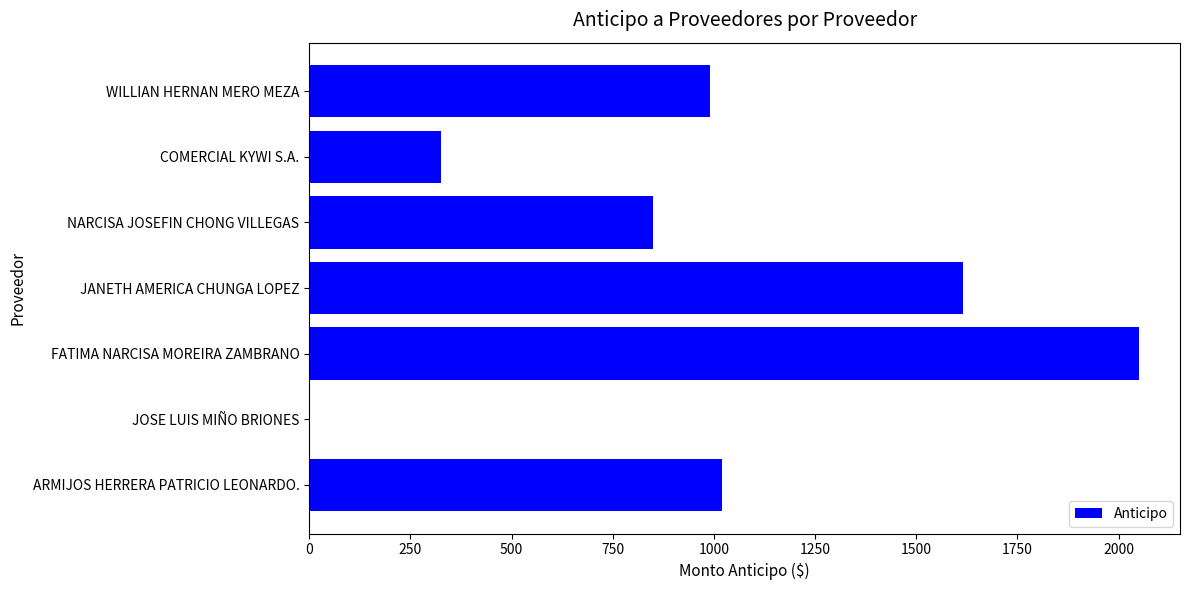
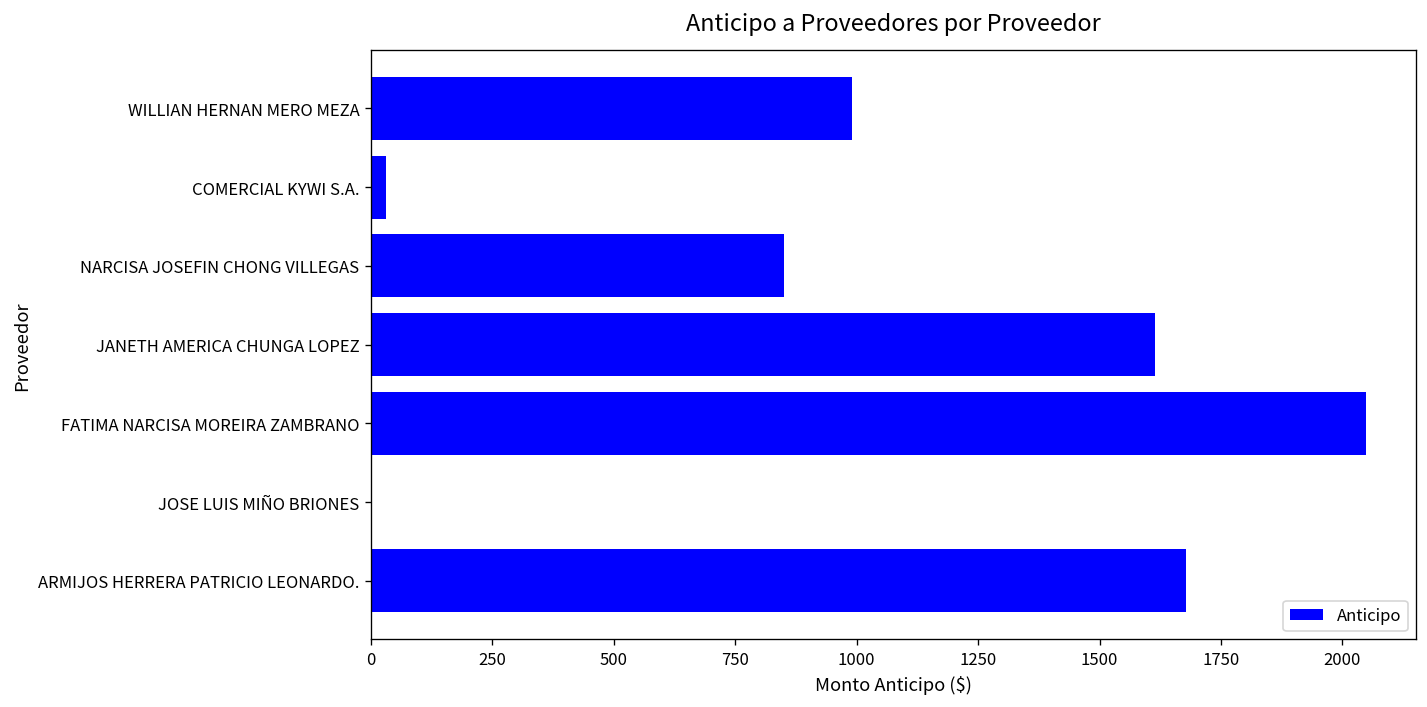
  {
    "WILLIAN HERNAN MERO MEZA": 990,
-   "COMERCIAL KYWI S.A.": 330,
+   "COMERCIAL KYWI S.A.": 30,
    "NARCISA JOSEFIN CHONG VILLEGAS": 850,
    "JANETH AMERICA CHUNGA LOPEZ": 1610,
    "FATIMA NARCISA MOREIRA ZAMBRANO": 2050,
-   "ARMIJOS HERRERA PATRICIO LEONARDO.": 1020
+   "ARMIJOS HERRERA PATRICIO LEONARDO.": 1680
  }
